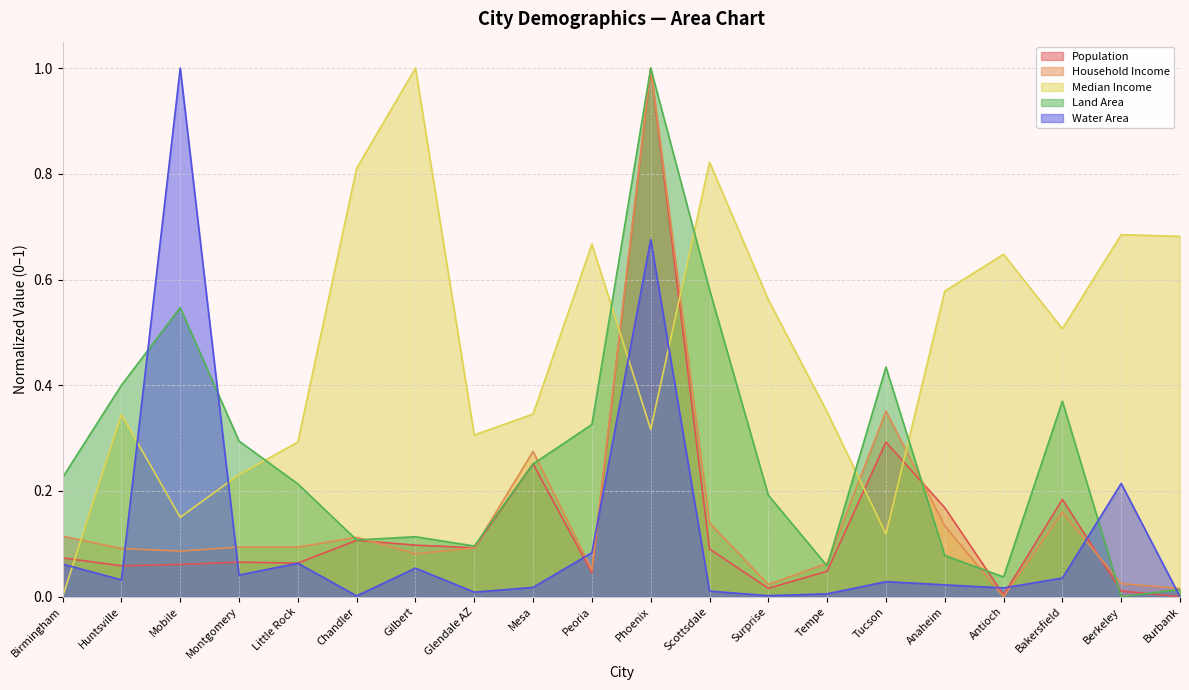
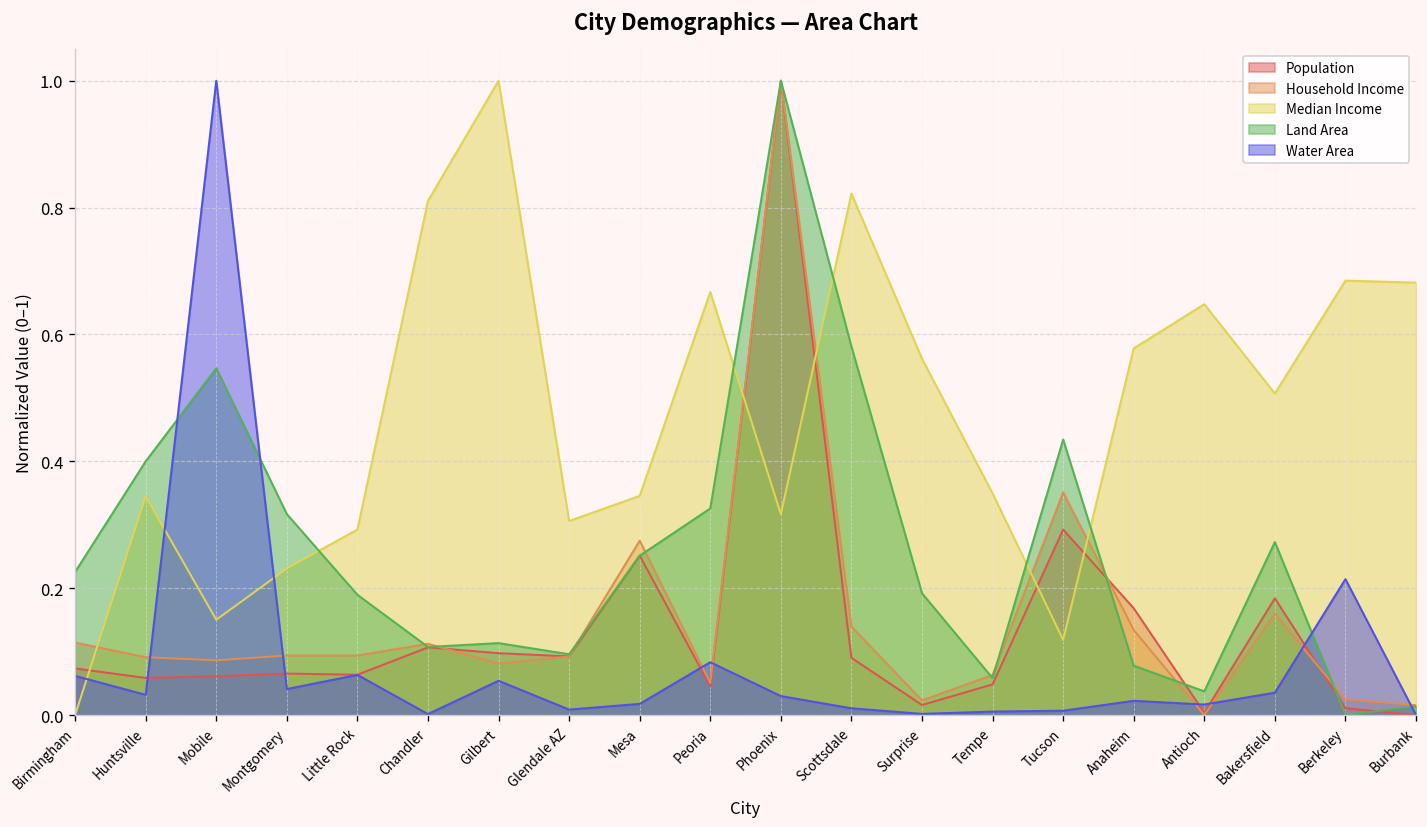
  {
    "Land Area": {
      "Birmingham": 0.23,
      "Huntsville": 0.40,
      "Mobile": 0.55,
-     "Montgomery": 0.29,
-     "Little Rock": 0.21,
+     "Montgomery": 0.32,
+     "Little Rock": 0.19,
      "Gilbert": 0.11,
      "Peoria": 0.33,
      "Scottsdale": 0.58,
      "Surprise": 0.19,
      "Tempe": 0.06,
      "Tucson": 0.43,
      "Anaheim": 0.08,
      "Antioch": 0.04,
-     "Bakersfield": 0.37,
+     "Bakersfield": 0.27,
      "Berkeley": 0.00
    },
    "Water Area": {
      "Birmingham": 0.06,
      "Huntsville": 0.03,
      "Mobile": 1.00,
      "Montgomery": 0.04,
      "Chandler": 0.00,
      "Gilbert": 0.05,
      "Glendale AZ": 0.01,
      "Mesa": 0.02,
      "Peoria": 0.08,
-     "Phoenix": 0.68,
+     "Phoenix": 0.03,
      "Scottsdale": 0.01,
      "Surprise": 0.00,
      "Tempe": 0.01,
-     "Tucson": 0.03,
+     "Tucson": 0.01,
      "Anaheim": 0.02,
      "Antioch": 0.02,
      "Bakersfield": 0.04,
      "Berkeley": 0.21
    }
  }
